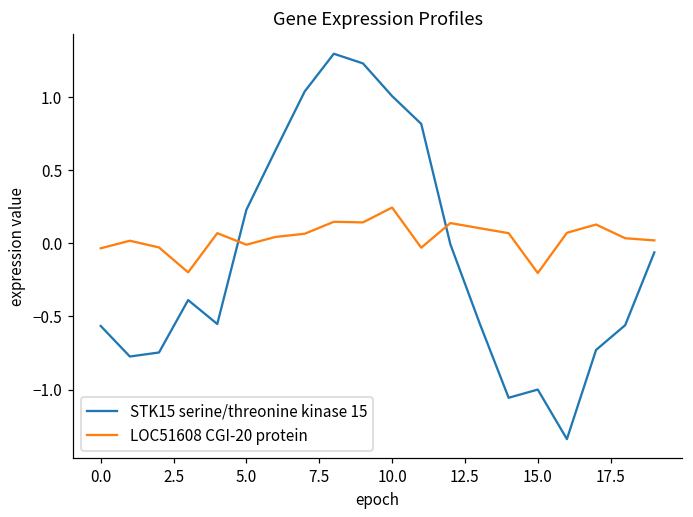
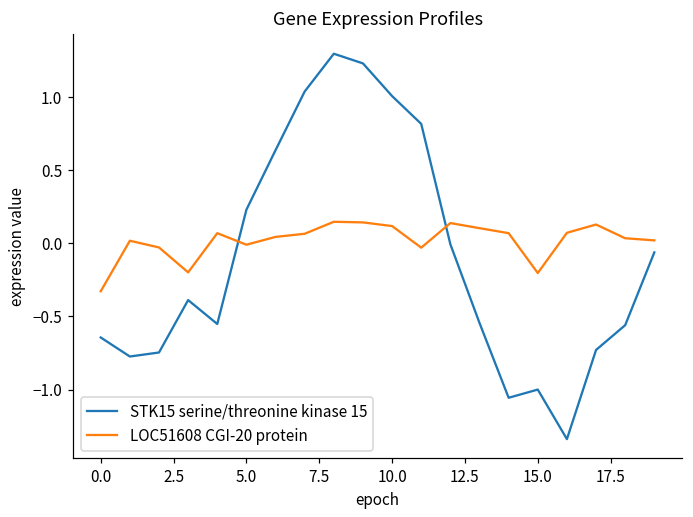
  {
    "STK15 serine/threonine kinase 15": {
-     "0.0": -0.57,
+     "0.0": -0.64,
      "5.0": 0.23,
      "10.0": 1.01,
      "15.0": -1.00
    },
    "LOC51608 CGI-20 protein": {
-     "0.0": -0.03,
+     "0.0": -0.33,
      "5.0": -0.01,
-     "10.0": 0.25,
+     "10.0": 0.12,
      "15.0": -0.20
    }
  }
